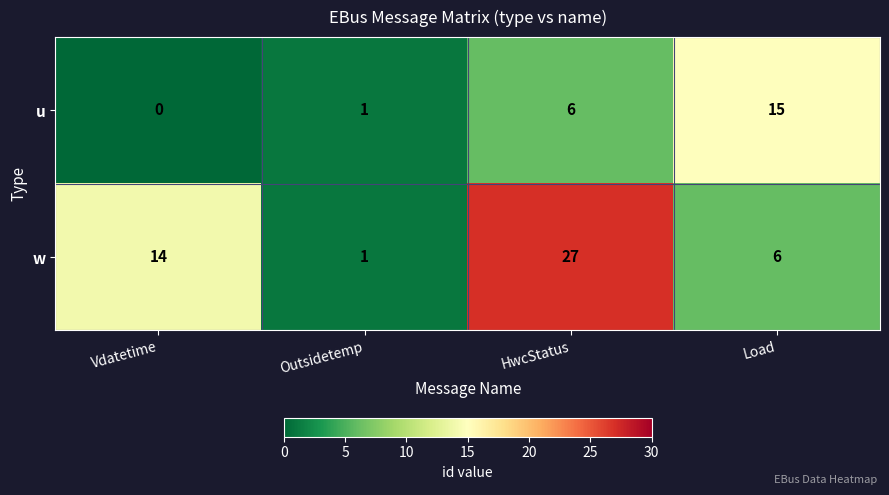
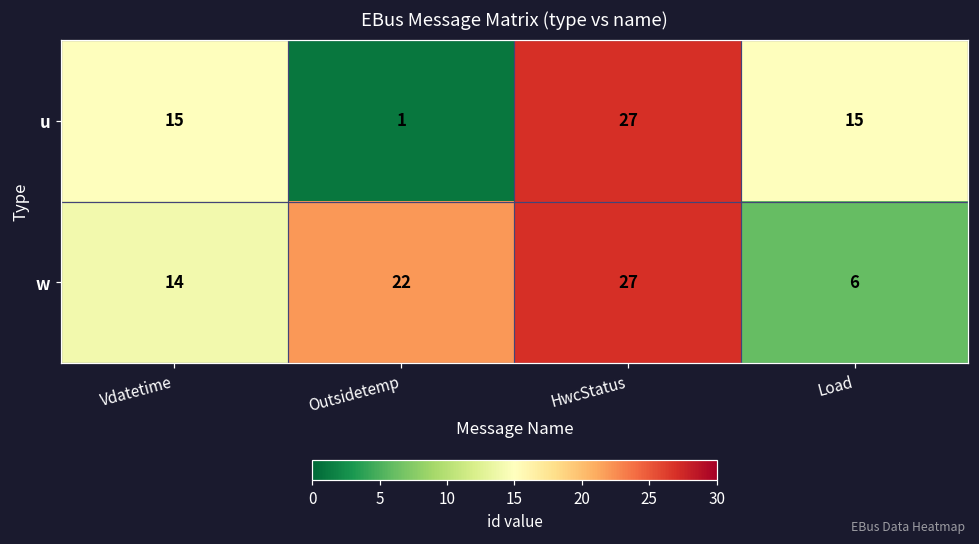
  {
    "u": {
-     "Vdatetime": 0,
+     "Vdatetime": 15,
      "Outsidetemp": 1,
-     "HwcStatus": 6,
+     "HwcStatus": 27,
      "Load": 15
    },
    "w": {
      "Vdatetime": 14,
-     "Outsidetemp": 1,
+     "Outsidetemp": 22,
      "HwcStatus": 27,
      "Load": 6
    }
  }
